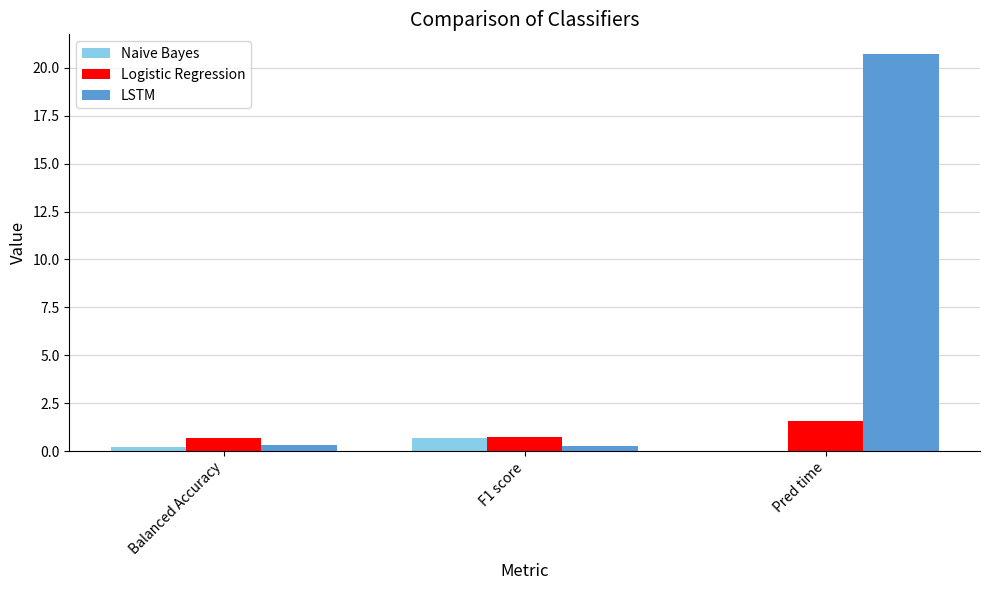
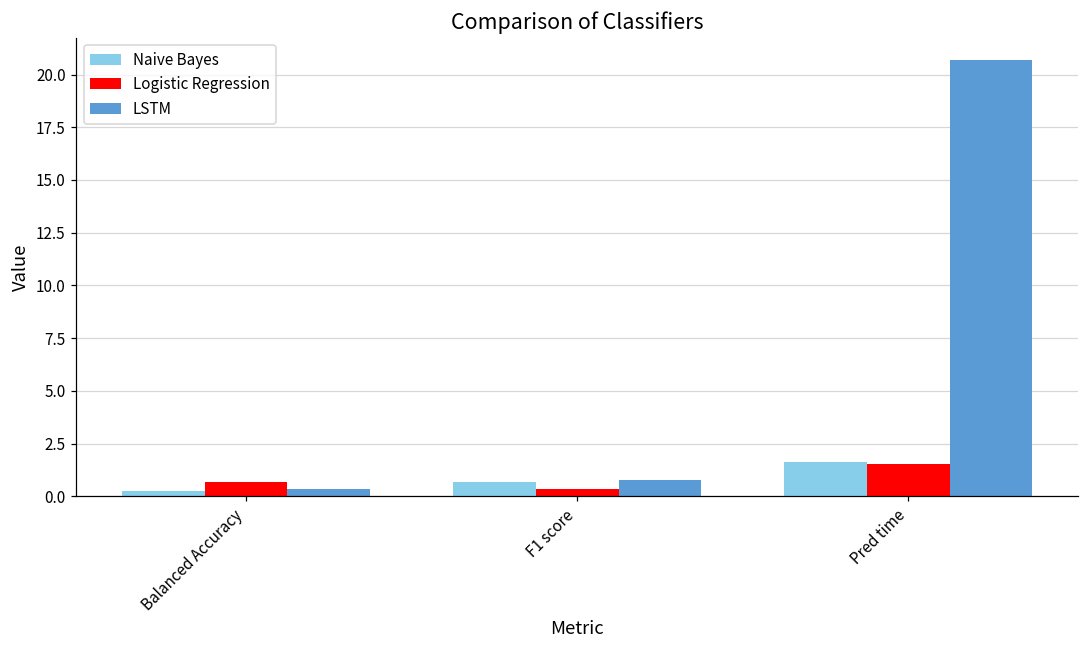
  {
    "Naive Bayes": {
      "Balanced Accuracy": 0.2,
      "F1 score": 0.7,
-     "Pred time": 0.0
+     "Pred time": 1.6
    },
    "Logistic Regression": {
      "Balanced Accuracy": 0.7,
-     "F1 score": 0.8,
+     "F1 score": 0.3,
      "Pred time": 1.6
    },
    "LSTM": {
      "Balanced Accuracy": 0.3,
-     "F1 score": 0.3,
+     "F1 score": 0.8,
      "Pred time": 20.7
    }
  }
